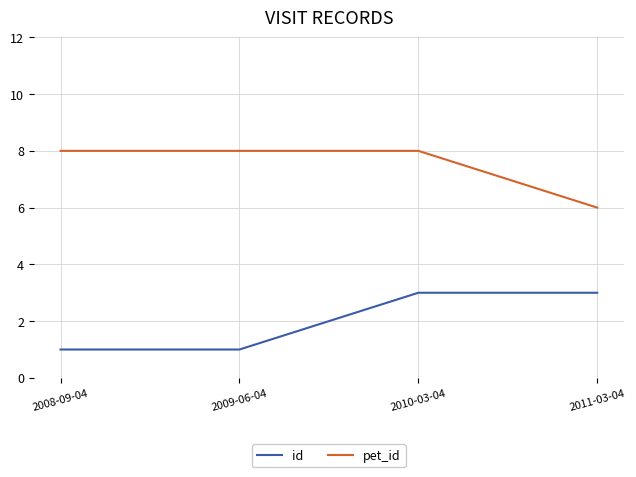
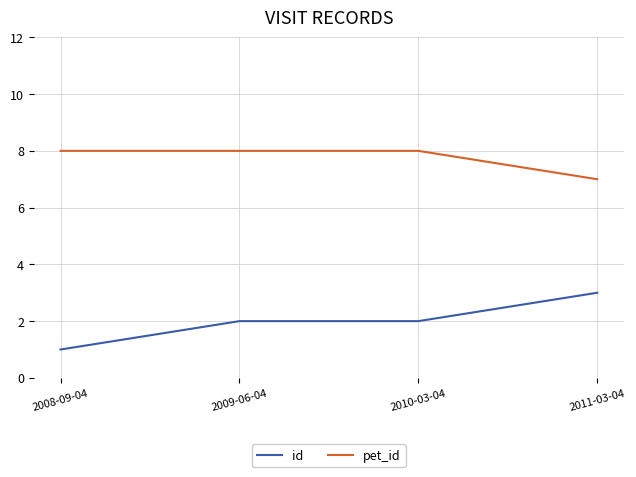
  {
    "id": {
      "2008-09-04": 1,
-     "2009-06-04": 1,
-     "2010-03-04": 3,
+     "2009-06-04": 2,
+     "2010-03-04": 2,
      "2011-03-04": 3
    },
    "pet_id": {
      "2008-09-04": 8,
      "2009-06-04": 8,
      "2010-03-04": 8,
-     "2011-03-04": 6
+     "2011-03-04": 7
    }
  }
